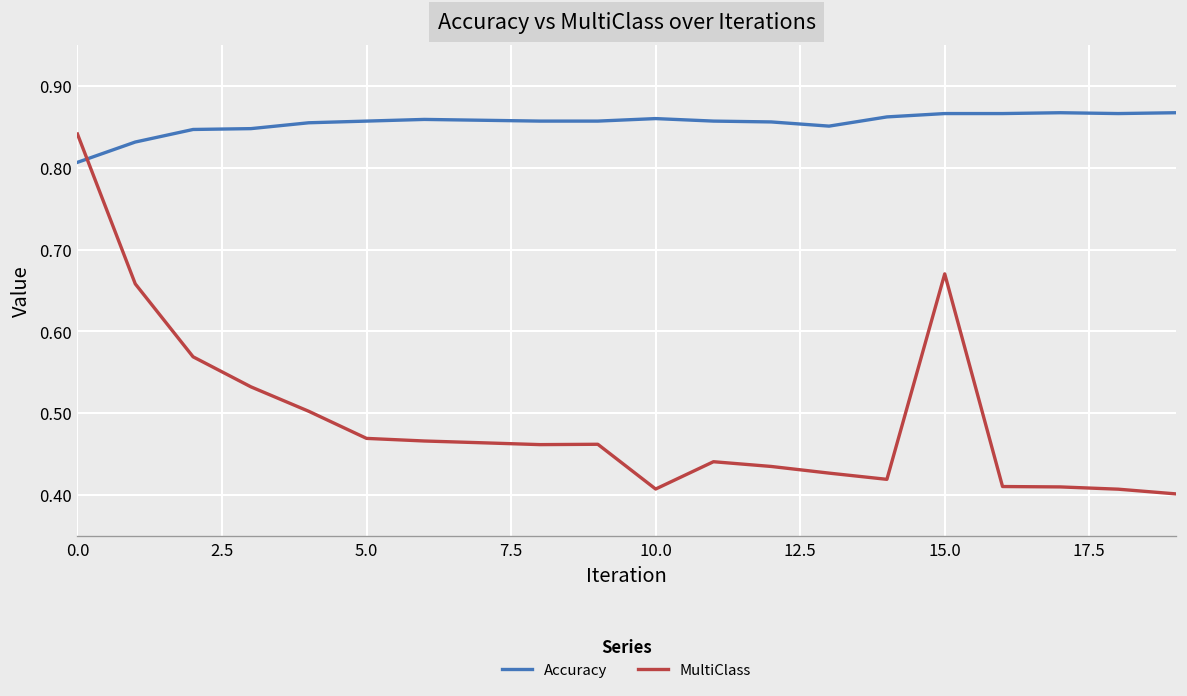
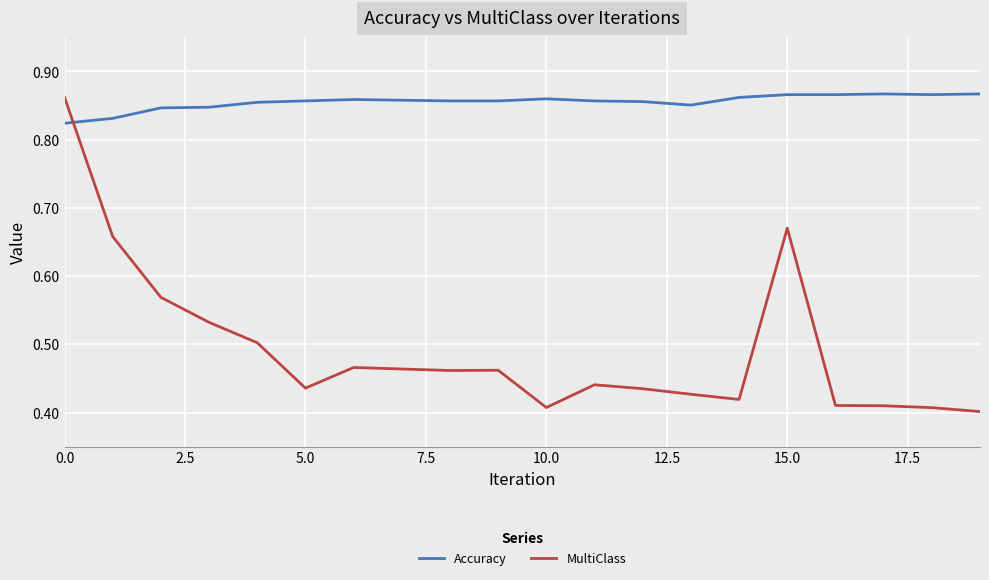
  {
    "Accuracy": {
-     "0.0": 0.81,
+     "0.0": 0.82,
      "5.0": 0.86,
      "10.0": 0.86,
      "15.0": 0.87
    },
    "MultiClass": {
-     "0.0": 0.84,
-     "5.0": 0.47,
+     "0.0": 0.86,
+     "5.0": 0.44,
      "10.0": 0.41,
      "15.0": 0.67
    }
  }
